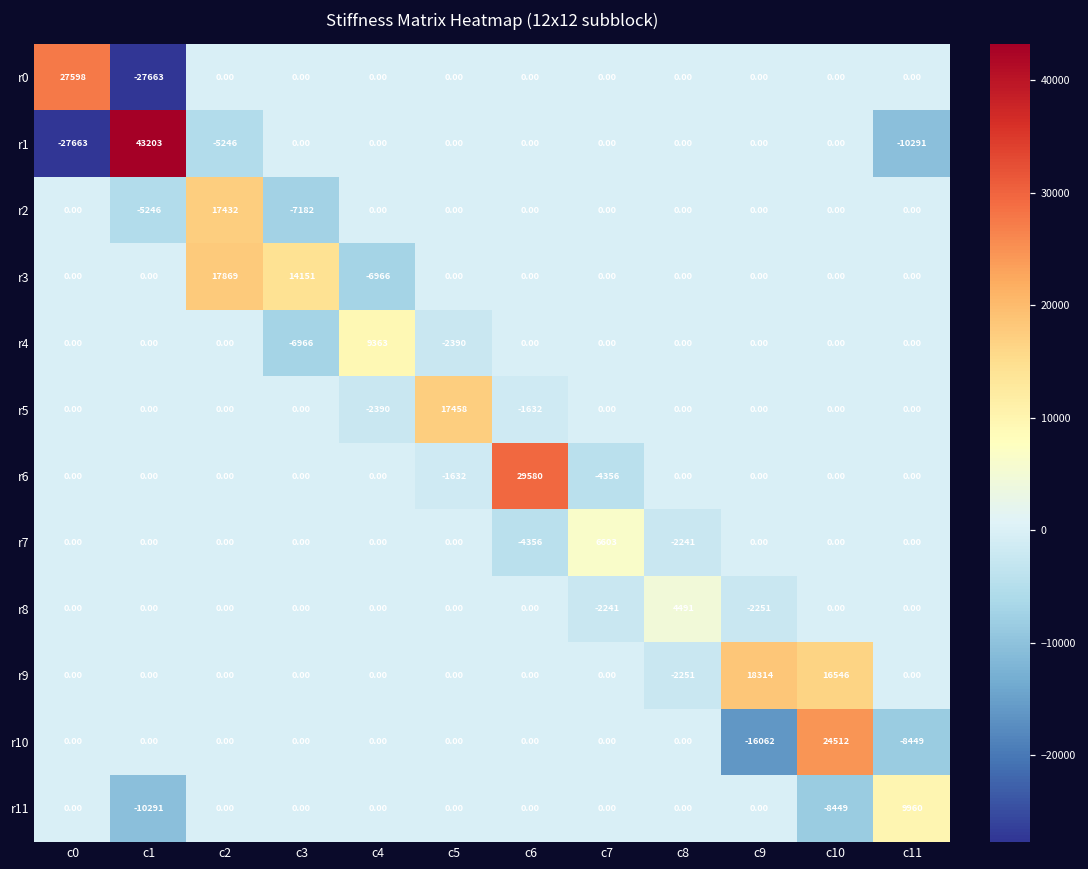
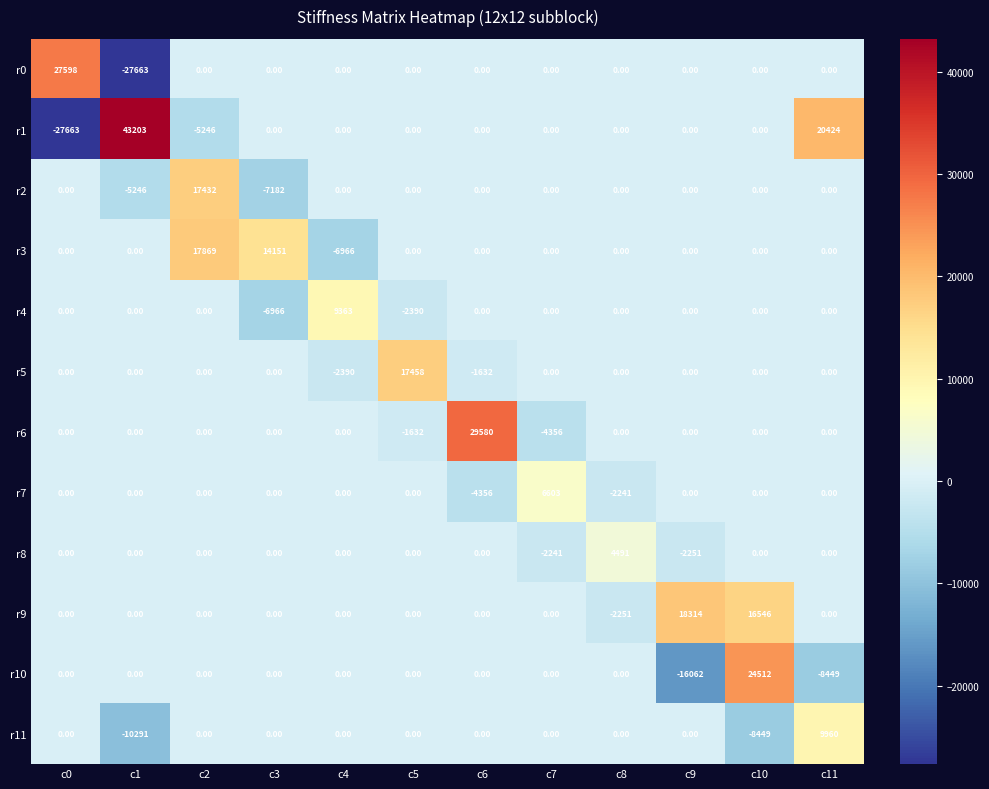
  {
    "r0": {
      "c0": 27598,
      "c1": -27663
    },
    "r1": {
      "c0": -27663,
      "c1": 43203,
      "c2": -5246,
-     "c11": -10291
+     "c11": 20424
    },
    "r2": {
      "c1": -5246,
      "c2": 17432,
      "c3": -7182
    },
    "r3": {
      "c2": 17869,
      "c3": 14151,
      "c4": -6966
    },
    "r4": {
      "c3": -6966,
      "c4": 9363,
      "c5": -2390
    },
    "r5": {
      "c4": -2390,
      "c5": 17458,
      "c6": -1632
    },
    "r6": {
      "c5": -1632,
      "c6": 29580,
      "c7": -4356
    },
    "r7": {
      "c6": -4356,
      "c7": 6603,
      "c8": -2241
    },
    "r8": {
      "c7": -2241,
      "c9": -2251
    },
    "r9": {
      "c8": -2251,
      "c9": 18314,
      "c10": 16546
    },
    "r10": {
      "c9": -16062,
      "c10": 24512,
      "c11": -8449
    },
    "r11": {
      "c1": -10291,
      "c10": -8449,
      "c11": 9960
    }
  }
